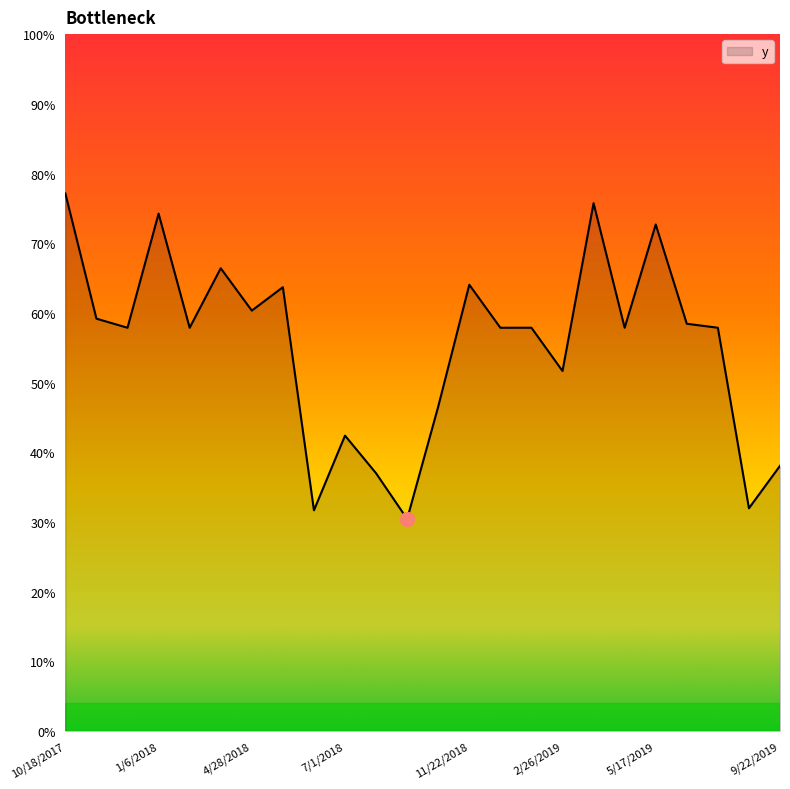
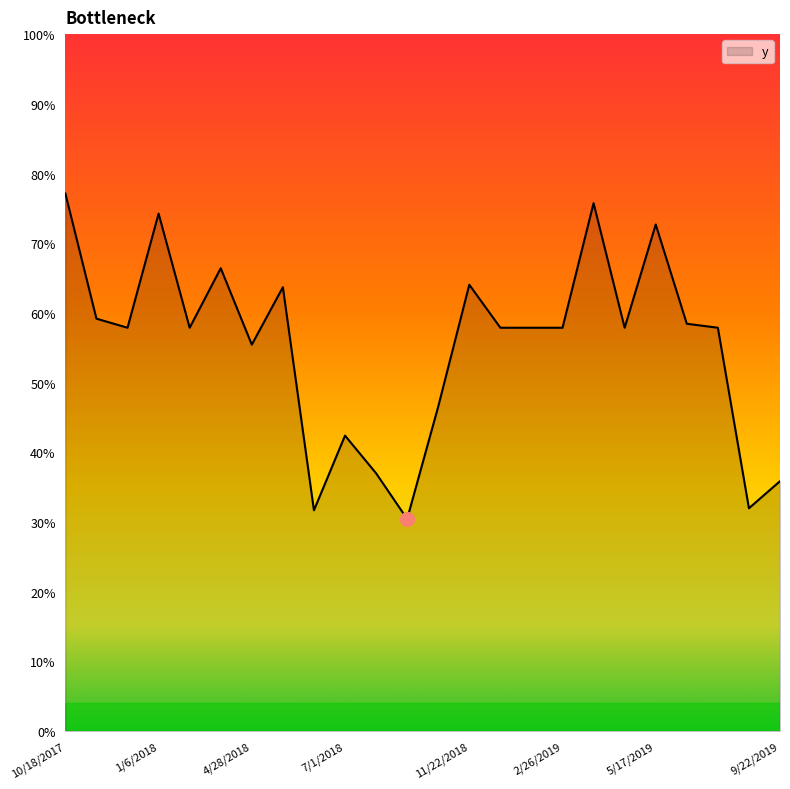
  {
    "y": {
      "10/18/2017": "77%",
      "1/6/2018": "74%",
-     "4/28/2018": "60%",
+     "4/28/2018": "55%",
      "7/1/2018": "42%",
      "11/22/2018": "64%",
-     "2/26/2019": "52%",
+     "2/26/2019": "58%",
      "5/17/2019": "73%",
-     "9/22/2019": "38%"
+     "9/22/2019": "36%"
    }
  }
